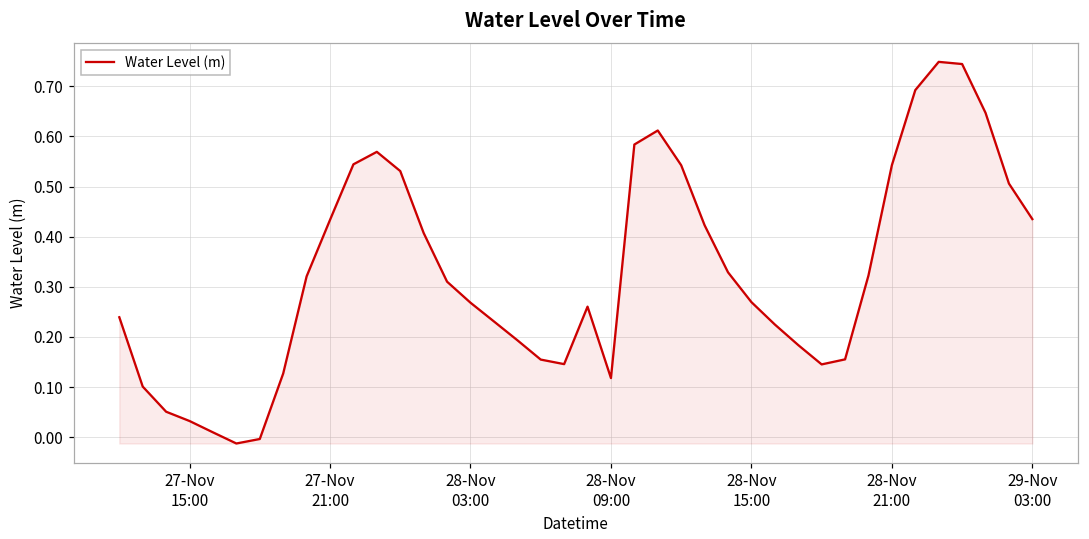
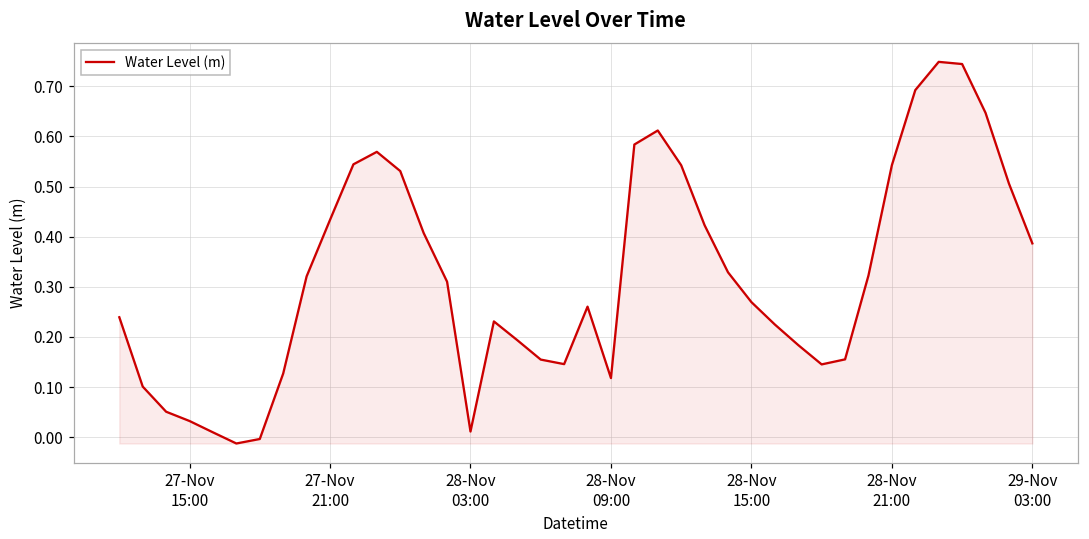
  {
    "27-Nov 15:00": 0.03,
    "27-Nov 21:00": 0.43,
-   "28-Nov 03:00": 0.27,
+   "28-Nov 03:00": 0.01,
    "28-Nov 09:00": 0.12,
    "28-Nov 15:00": 0.27,
    "28-Nov 21:00": 0.54,
-   "29-Nov 03:00": 0.44
+   "29-Nov 03:00": 0.39
  }
